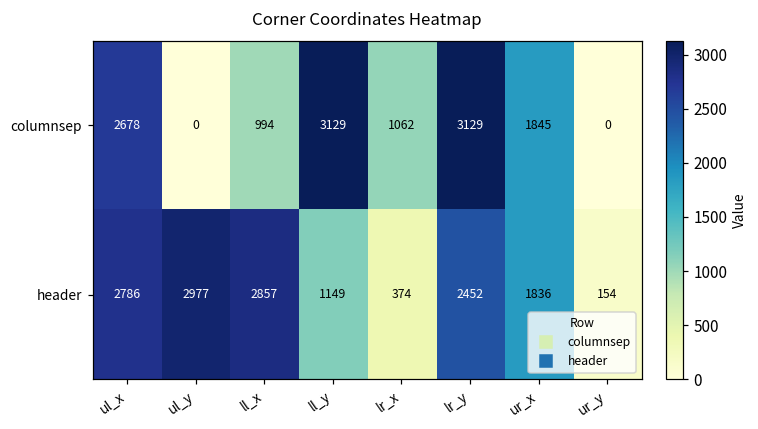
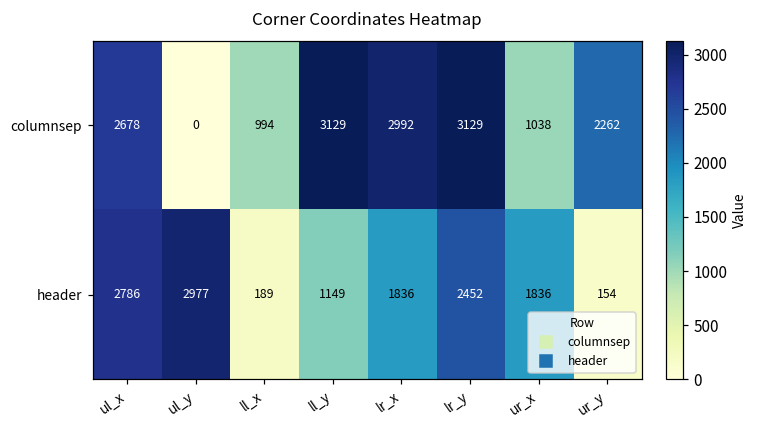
  {
    "columnsep": {
      "ul_x": 2678,
      "ul_y": 0,
      "ll_x": 994,
      "ll_y": 3129,
-     "lr_x": 1062,
+     "lr_x": 2992,
      "lr_y": 3129,
-     "ur_x": 1845,
-     "ur_y": 0
+     "ur_x": 1038,
+     "ur_y": 2262
    },
    "header": {
      "ul_x": 2786,
      "ul_y": 2977,
-     "ll_x": 2857,
+     "ll_x": 189,
      "ll_y": 1149,
-     "lr_x": 374,
+     "lr_x": 1836,
      "lr_y": 2452,
      "ur_x": 1836,
      "ur_y": 154
    }
  }
